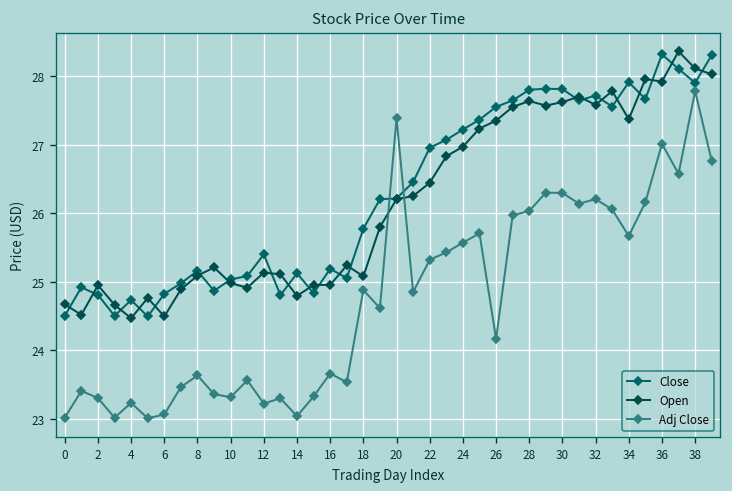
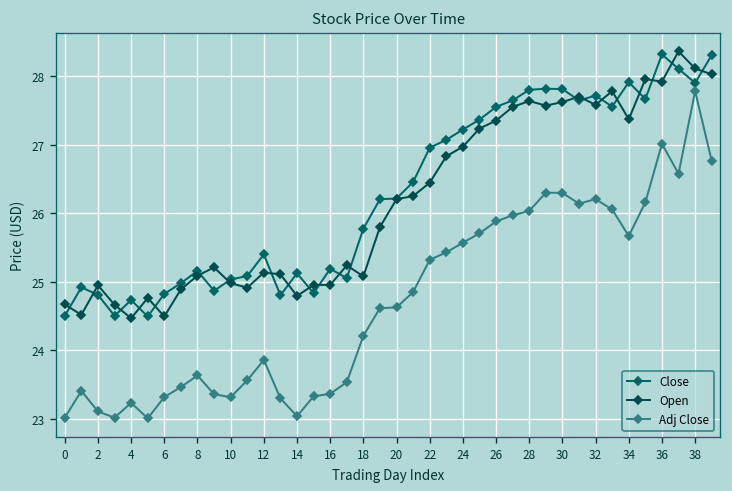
  {
    "Adj Close": {
      "0": 23.0,
-     "2": 23.3,
+     "2": 23.1,
      "4": 23.2,
-     "6": 23.1,
+     "6": 23.3,
      "8": 23.6,
      "10": 23.3,
-     "12": 23.2,
+     "12": 23.9,
      "14": 23.0,
-     "16": 23.7,
-     "18": 24.9,
-     "20": 27.4,
+     "16": 23.4,
+     "18": 24.2,
+     "20": 24.6,
      "22": 25.3,
      "24": 25.6,
-     "26": 24.2,
+     "26": 25.9,
      "28": 26.0,
      "30": 26.3,
      "32": 26.2,
      "34": 25.7,
      "36": 27.0,
      "38": 27.8
    }
  }
